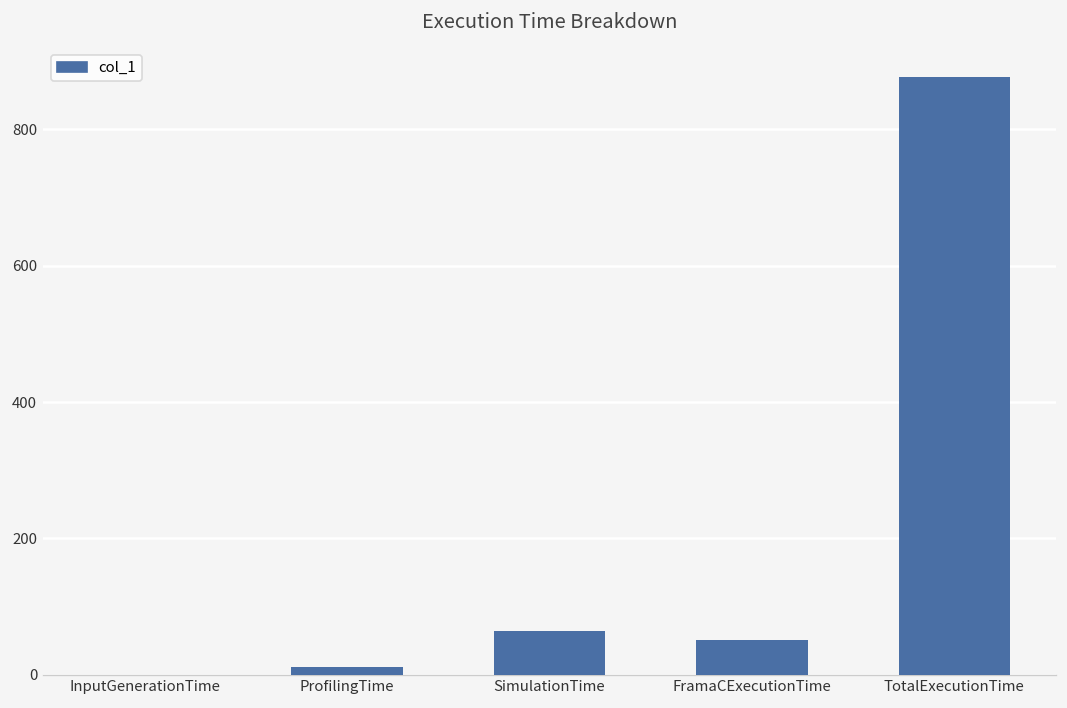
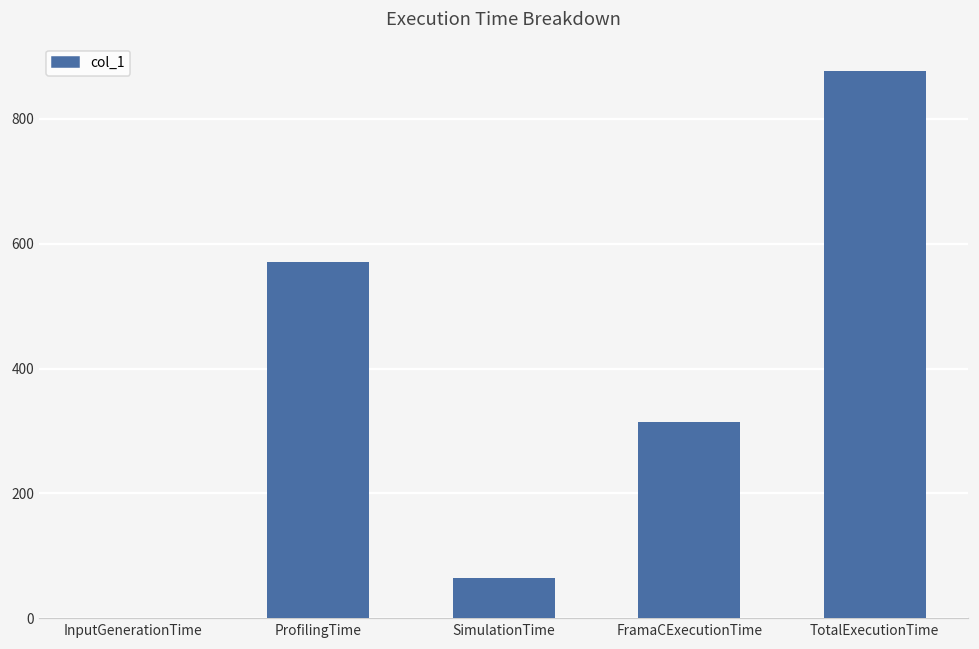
  {
-   "ProfilingTime": 10,
+   "ProfilingTime": 570,
    "SimulationTime": 60,
-   "FramaCExecutionTime": 50,
+   "FramaCExecutionTime": 310,
    "TotalExecutionTime": 880
  }
